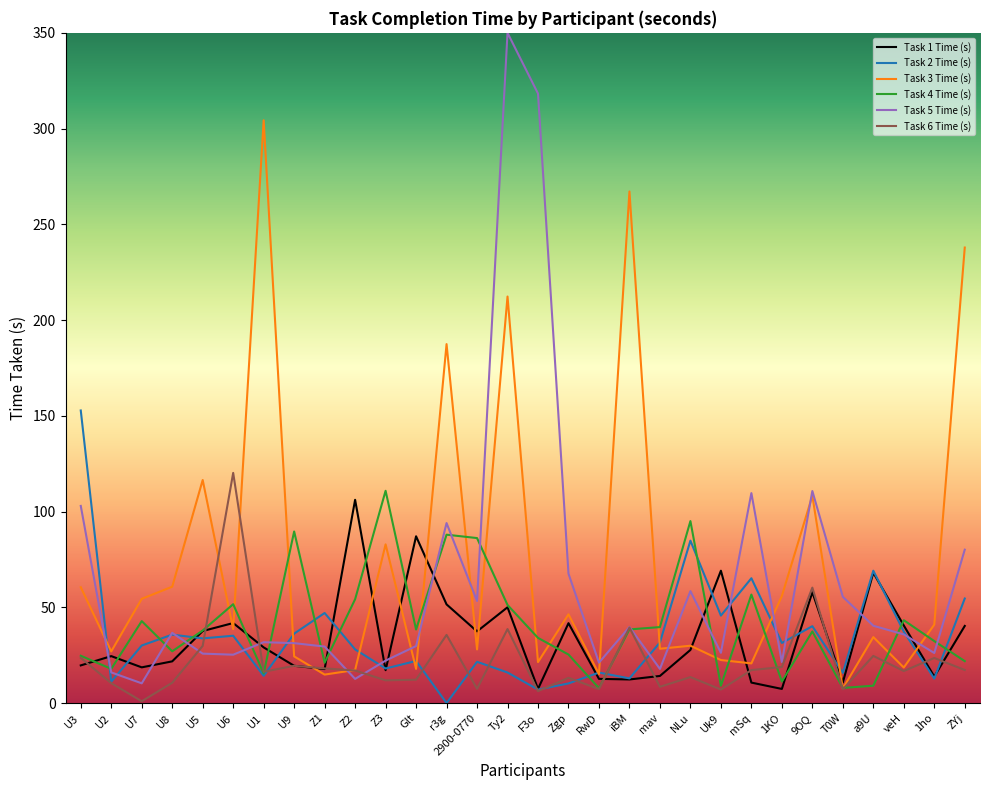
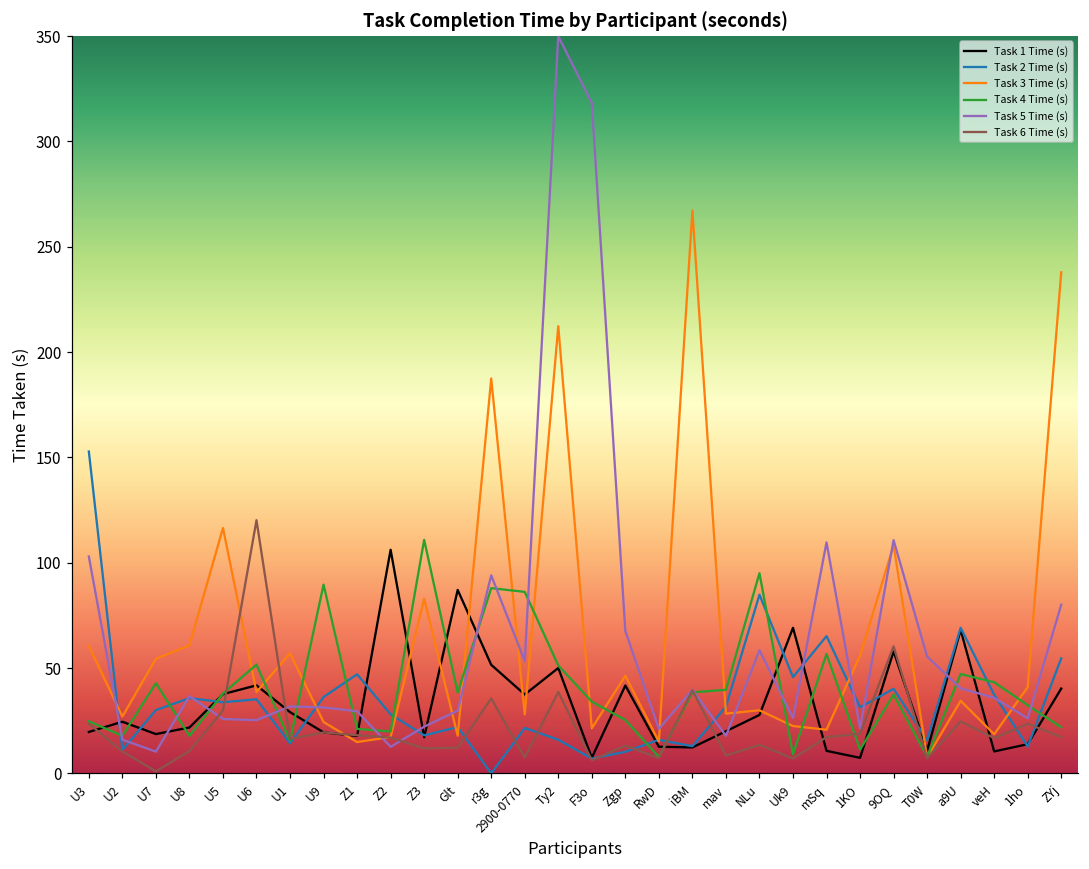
  {
    "Task 1 Time (s)": {
      "U3": 20,
      "U2": 25,
      "U7": 19,
      "U8": 22,
      "U6": 42,
      "U1": 29,
      "Z2": 106,
      "Glt": 87,
      "r3g": 52,
      "2900-0770": 37,
      "Zgp": 42,
      "RwD": 13,
-     "mav": 14,
+     "mav": 20,
      "NLu": 28,
      "Uk9": 69,
      "mSq": 11,
      "1KO": 7,
      "9OQ": 58,
      "T0W": 11,
-     "veH": 41,
+     "veH": 10,
      "ZYj": 40
    },
    "Task 2 Time (s)": {
      "U3": 153,
      "U7": 30,
      "U5": 34,
      "U6": 35,
      "U9": 36,
      "Z1": 47,
      "Z2": 28,
      "Glt": 22,
      "r3g": 0,
      "2900-0770": 22,
      "Ty2": 16,
      "Zgp": 10,
      "mav": 32,
      "NLu": 85,
      "Uk9": 46,
      "mSq": 65,
      "1KO": 31,
      "9OQ": 40,
      "T0W": 16,
      "veH": 37,
      "ZYj": 55
    },
    "Task 3 Time (s)": {
      "U3": 60,
      "U2": 27,
      "U7": 54,
      "U8": 61,
      "U5": 116,
      "U6": 39,
-     "U1": 304,
+     "U1": 57,
      "U9": 24,
      "Z1": 15,
      "Z3": 83,
      "Glt": 18,
      "r3g": 187,
      "2900-0770": 28,
      "Ty2": 212,
      "F3o": 21,
      "Zgp": 46,
      "iBM": 267,
      "mav": 28,
      "NLu": 30,
      "Uk9": 22,
      "mSq": 21,
      "1KO": 56,
      "9OQ": 108,
      "a9U": 34,
      "veH": 19,
      "1ho": 41,
      "ZYj": 238
    },
    "Task 4 Time (s)": {
      "U2": 18,
      "U7": 43,
-     "U8": 27,
+     "U8": 18,
      "U6": 52,
      "U9": 90,
      "Z1": 21,
-     "Z2": 54,
+     "Z2": 20,
      "Z3": 111,
      "Glt": 38,
      "r3g": 88,
      "2900-0770": 86,
      "F3o": 34,
      "Zgp": 25,
      "mav": 40,
      "NLu": 95,
      "Uk9": 9,
      "mSq": 57,
      "1KO": 11,
      "9OQ": 37,
-     "a9U": 9,
+     "a9U": 47,
      "veH": 43,
      "1ho": 32,
      "ZYj": 22
    },
    "Task 5 Time (s)": {
      "U3": 103,
      "U2": 16,
      "U7": 10,
      "U5": 26,
      "U6": 25,
      "U1": 32,
      "U9": 31,
      "Z1": 30,
      "Z2": 13,
      "Z3": 22,
      "Glt": 30,
      "r3g": 94,
      "2900-0770": 53,
      "Ty2": 350,
      "F3o": 318,
      "Zgp": 68,
      "RwD": 21,
      "mav": 18,
      "NLu": 58,
      "Uk9": 26,
      "mSq": 110,
      "1KO": 21,
      "9OQ": 111,
      "T0W": 55,
      "a9U": 40,
      "veH": 36,
      "1ho": 26,
      "ZYj": 80
    },
    "Task 6 Time (s)": {
      "U7": 1,
      "U8": 11,
      "U5": 30,
      "U6": 120,
      "Z3": 12,
      "Glt": 12,
      "r3g": 36,
      "2900-0770": 7,
      "Ty2": 39,
      "Zgp": 13,
      "mav": 9,
      "NLu": 14,
      "Uk9": 7,
      "mSq": 17,
      "1KO": 19,
      "9OQ": 60,
      "a9U": 25,
      "veH": 17,
      "1ho": 24,
      "ZYj": 17
    }
  }
